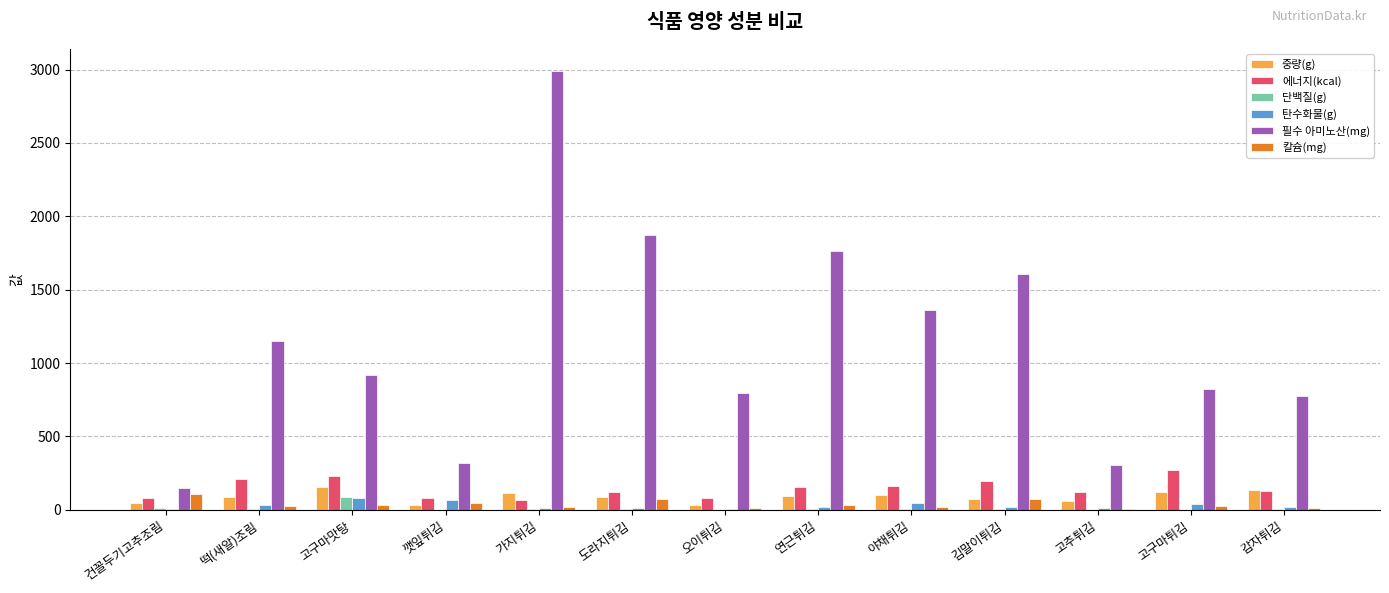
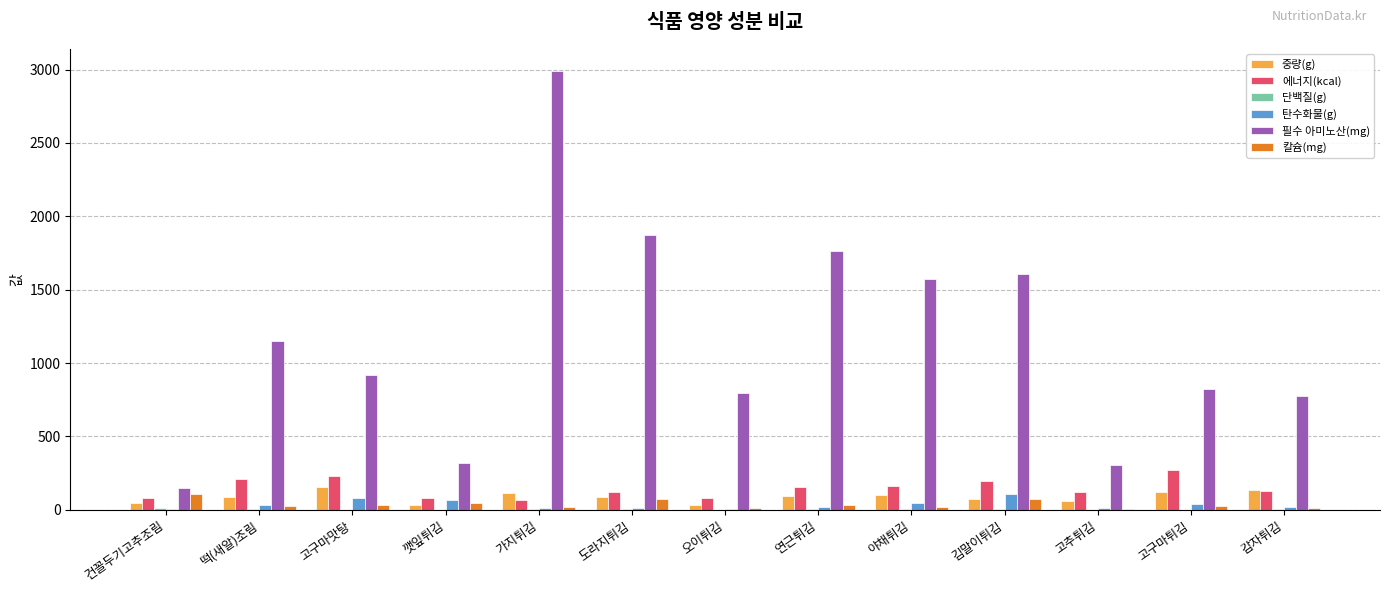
  {
    "에너지(kcal)": {
      "건꼴두기고추조림": 80,
      "떡(새알)조림": 210,
      "고구마맛탕": 230,
      "깻잎튀김": 80,
      "가지튀김": 60,
      "도라지튀김": 120,
      "오이튀김": 80,
      "연근튀김": 150,
      "야채튀김": 160,
      "김말이튀김": 200,
      "고추튀김": 120,
      "고구마튀김": 270,
      "감자튀김": 130
    },
    "단백질(g)": {
-     "고구마맛탕": 90
+     "고구마맛탕": 0
    },
    "탄수화물(g)": {
      "떡(새알)조림": 40,
      "고구마맛탕": 80,
      "깻잎튀김": 70,
      "연근튀김": 20,
      "야채튀김": 40,
-     "김말이튀김": 20,
+     "김말이튀김": 110,
      "고구마튀김": 40,
      "감자튀김": 20
    },
    "필수 아미노산(mg)": {
      "건꼴두기고추조림": 150,
      "떡(새알)조림": 1150,
      "고구마맛탕": 920,
      "깻잎튀김": 320,
      "가지튀김": 2990,
      "도라지튀김": 1870,
      "오이튀김": 790,
      "연근튀김": 1760,
-     "야채튀김": 1360,
+     "야채튀김": 1580,
      "김말이튀김": 1610,
      "고추튀김": 300,
      "고구마튀김": 820,
      "감자튀김": 770
    }
  }
